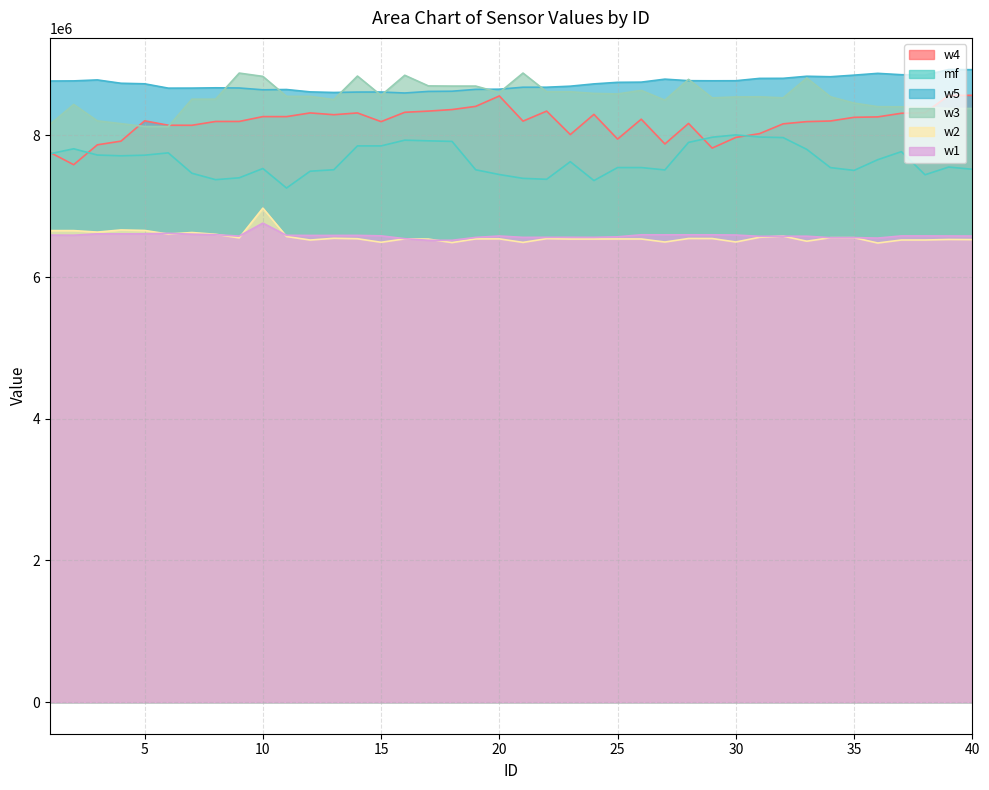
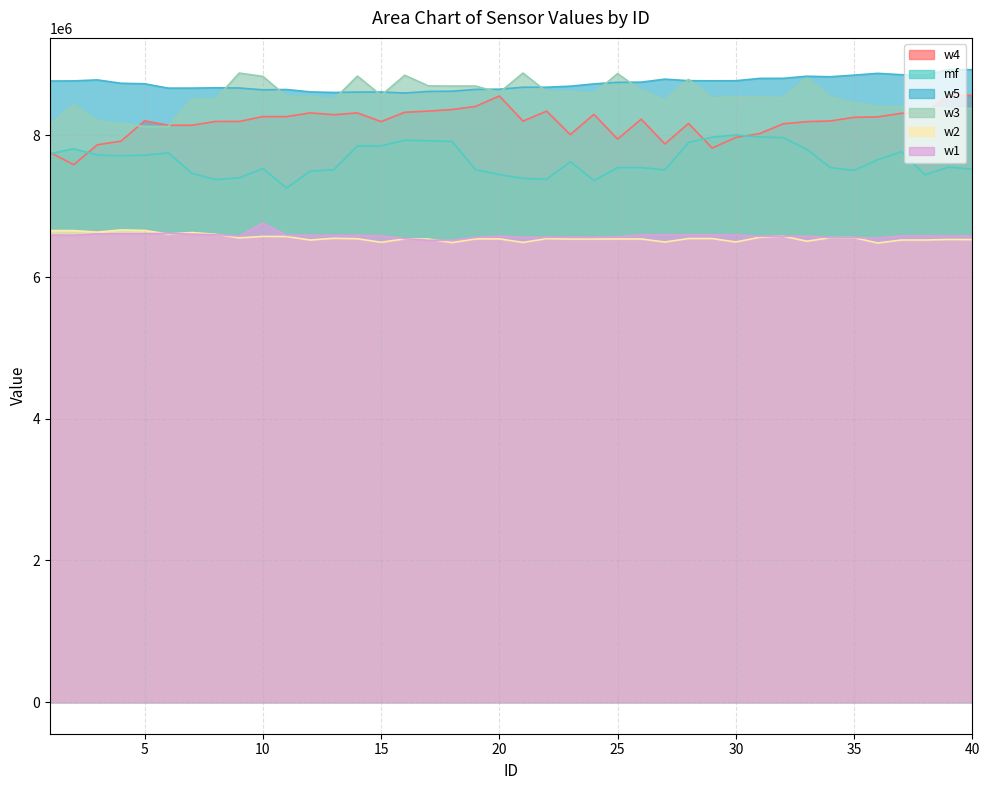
  {
    "w4": {
      "5": 8200000,
      "10": 8300000,
      "15": 8200000,
      "20": 8600000,
      "25": 7900000,
      "35": 8300000,
      "40": 8600000
    },
    "w3": {
      "5": 8100000,
      "10": 8800000,
      "15": 8600000,
      "20": 8600000,
-     "25": 8600000,
+     "25": 8900000,
      "30": 8500000,
      "35": 8500000,
      "40": 8400000
    },
    "w2": {
      "5": 6700000,
-     "10": 7000000,
+     "10": 6600000,
      "15": 6500000,
      "20": 6500000,
      "30": 6500000,
      "40": 6500000
    },
    "w1": {
      "5": 6600000,
      "10": 6800000,
      "15": 6600000,
      "20": 6600000,
      "30": 6600000,
      "40": 6600000
    }
  }
